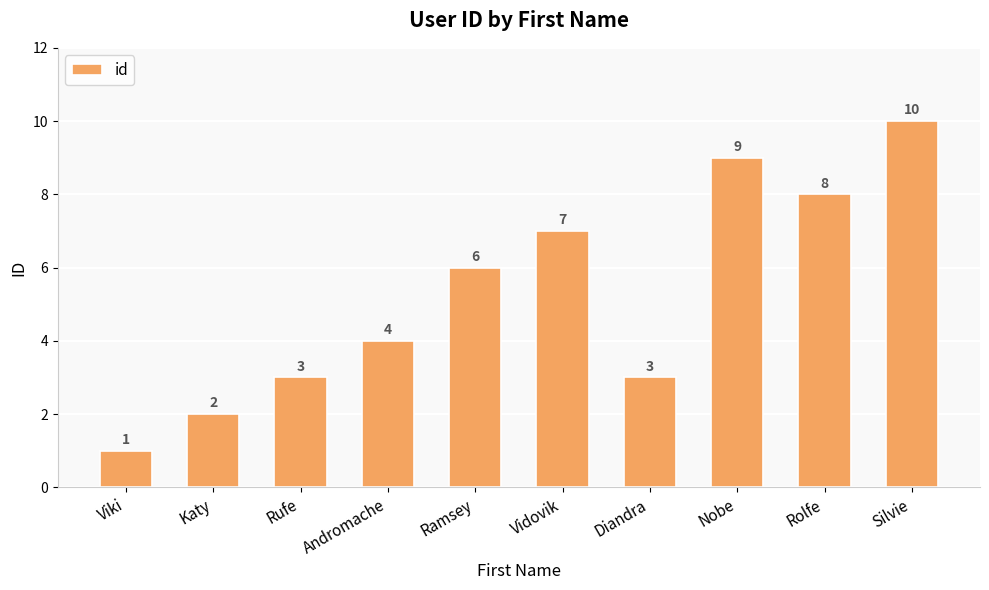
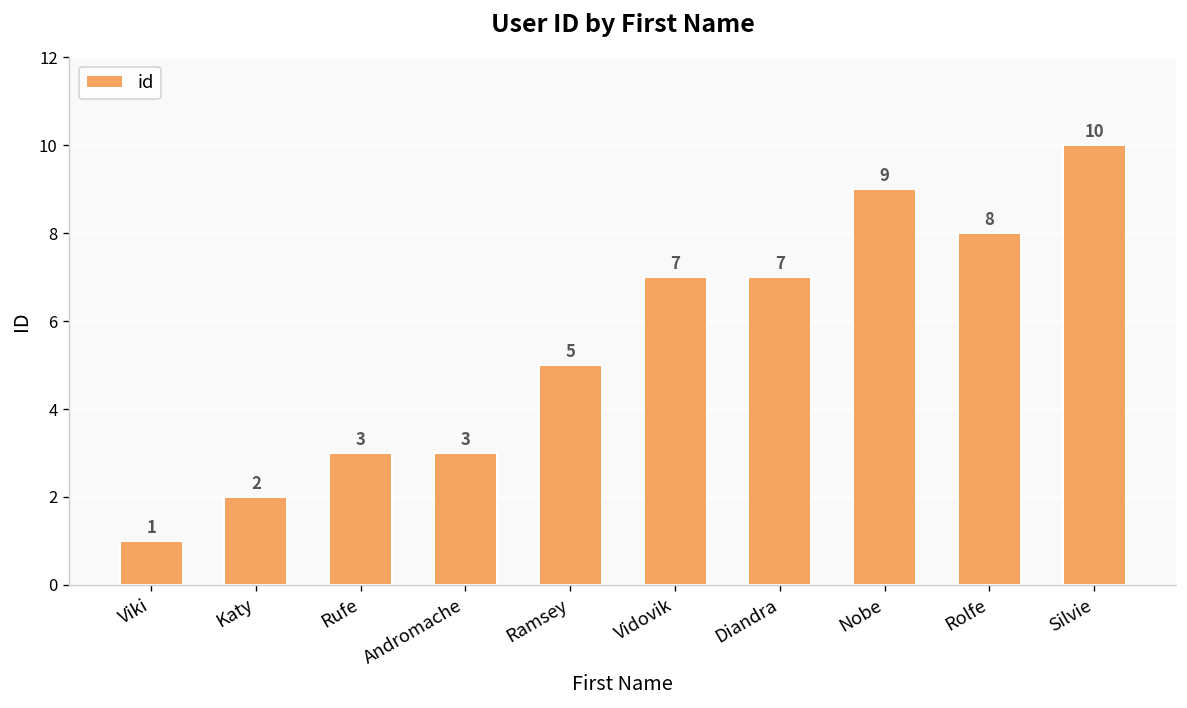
  {
    "Viki": 1,
    "Katy": 2,
    "Rufe": 3,
-   "Andromache": 4,
-   "Ramsey": 6,
+   "Andromache": 3,
+   "Ramsey": 5,
    "Vidovik": 7,
-   "Diandra": 3,
+   "Diandra": 7,
    "Nobe": 9,
    "Rolfe": 8,
    "Silvie": 10
  }
